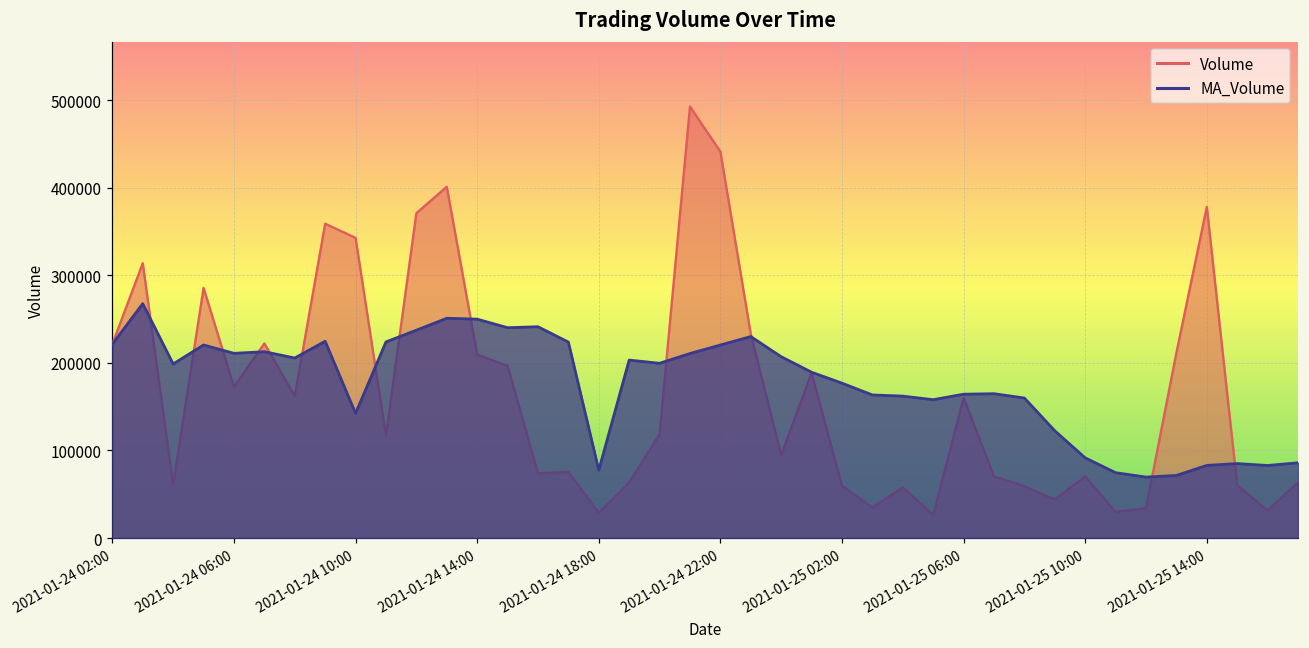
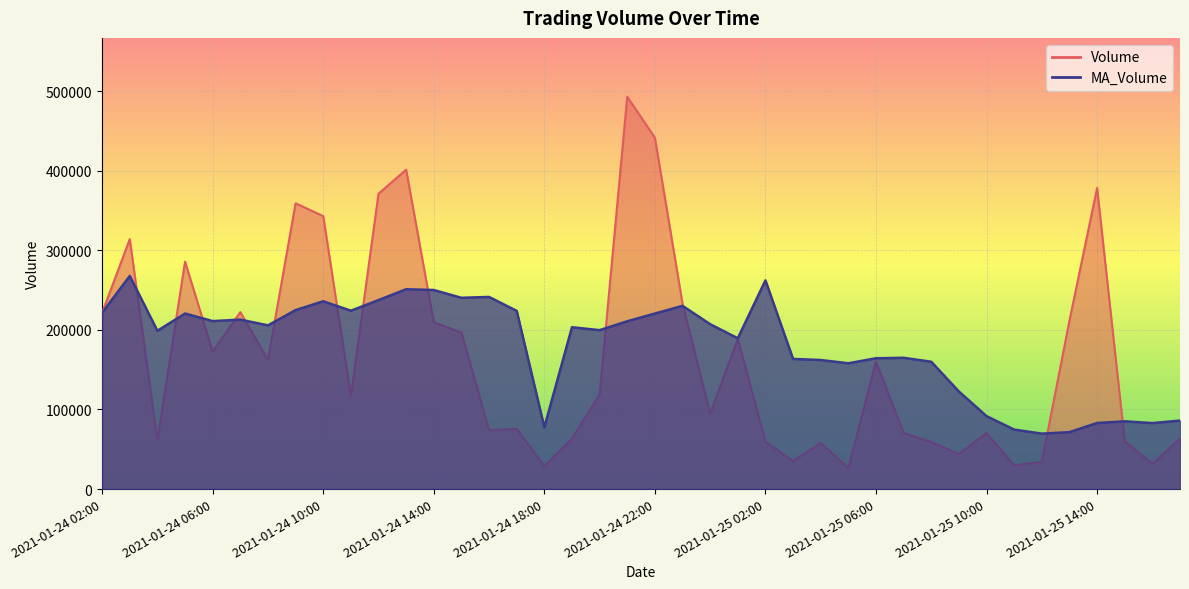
  {
    "Volume": {
      "2021-01-24 06:00": 170000,
      "2021-01-24 10:00": 340000,
      "2021-01-24 14:00": 210000,
      "2021-01-24 18:00": 30000,
      "2021-01-24 22:00": 440000,
      "2021-01-25 02:00": 60000,
      "2021-01-25 06:00": 160000,
      "2021-01-25 10:00": 70000,
      "2021-01-25 14:00": 380000
    },
    "MA_Volume": {
      "2021-01-24 06:00": 210000,
-     "2021-01-24 10:00": 140000,
+     "2021-01-24 10:00": 240000,
      "2021-01-24 14:00": 250000,
      "2021-01-24 18:00": 80000,
      "2021-01-24 22:00": 220000,
-     "2021-01-25 02:00": 180000,
+     "2021-01-25 02:00": 260000,
      "2021-01-25 06:00": 160000,
      "2021-01-25 10:00": 90000,
      "2021-01-25 14:00": 80000
    }
  }
